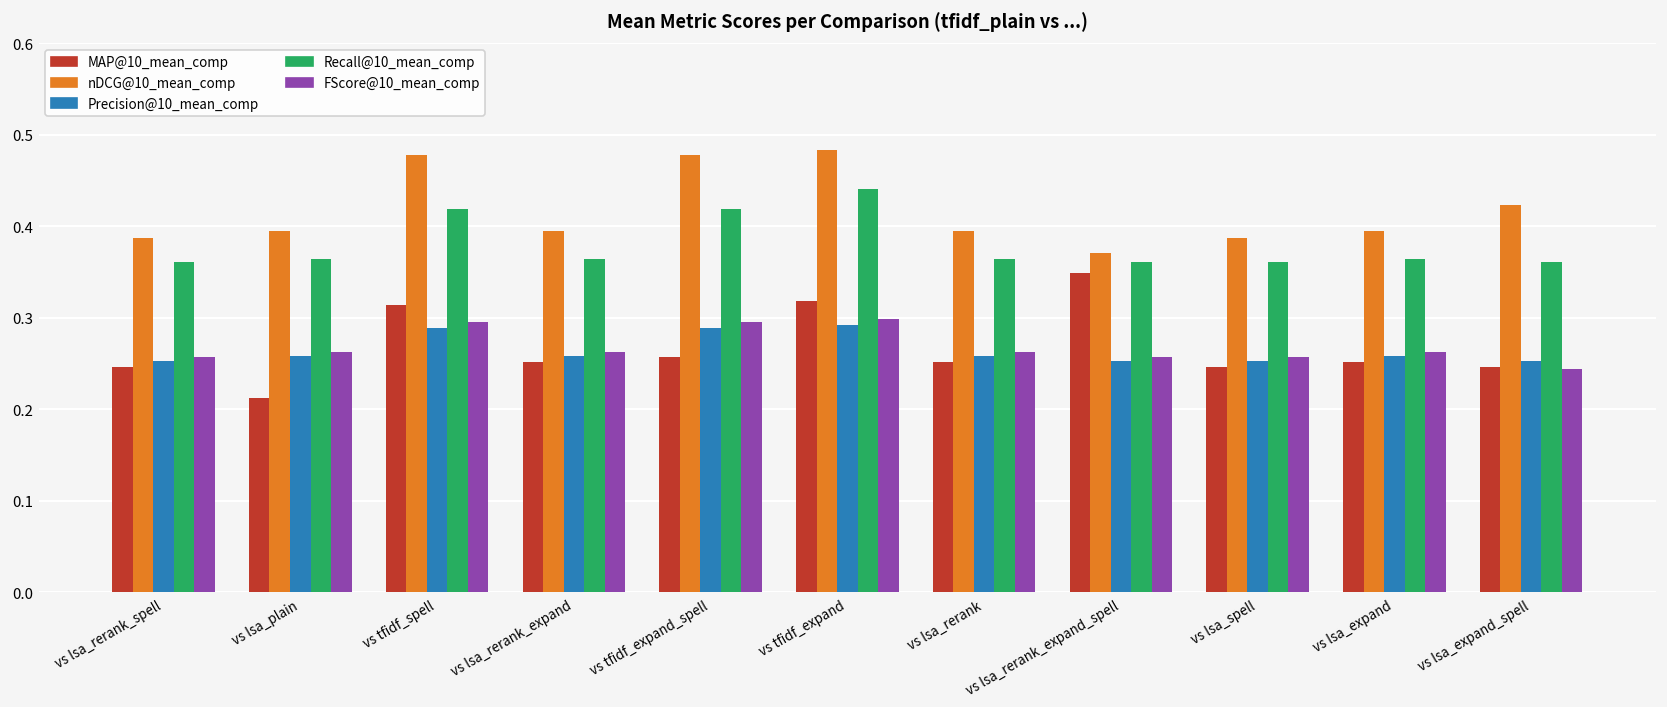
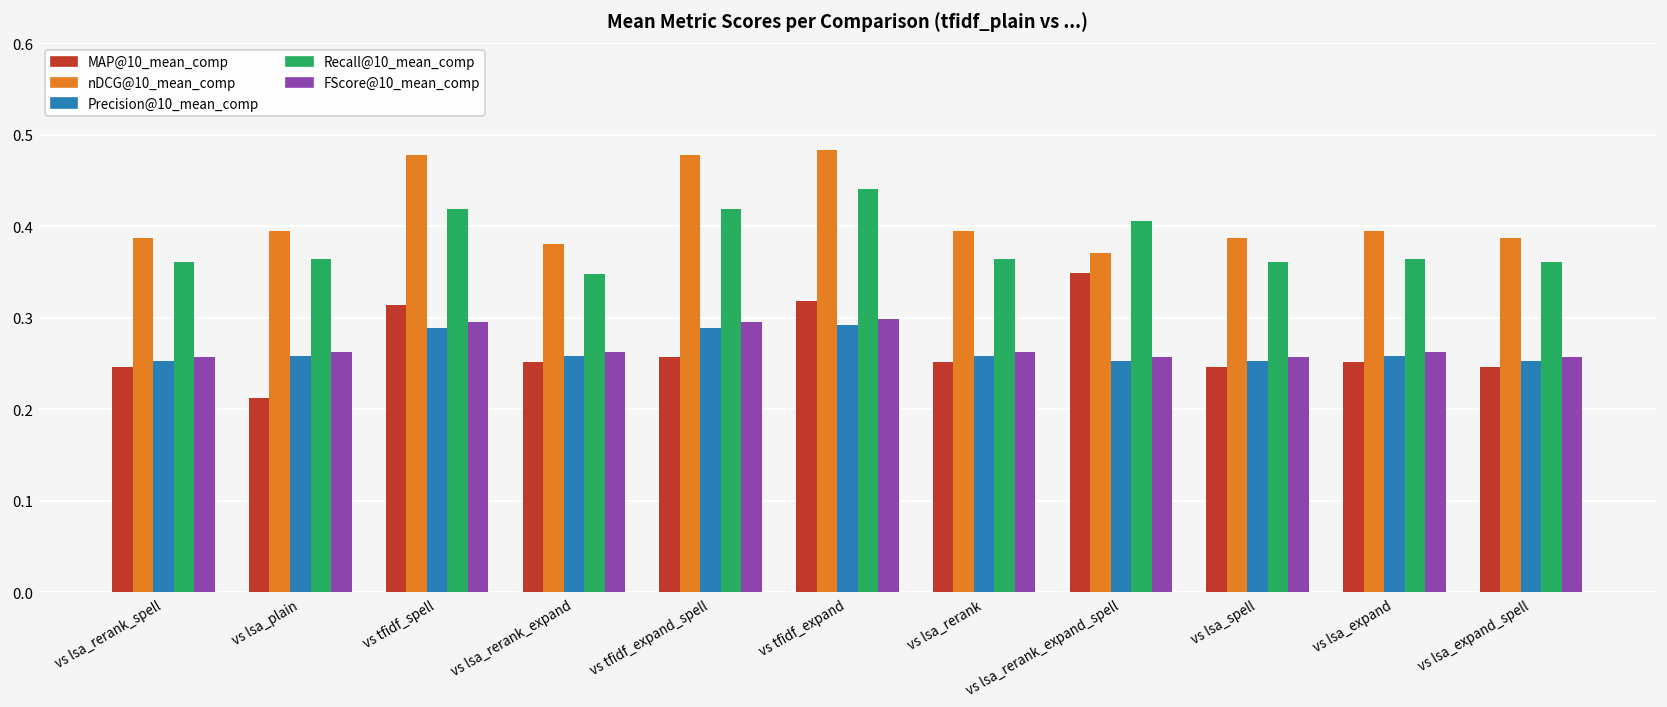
  {
    "MAP@10_mean_comp": {
      "vs lsa_rerank_spell": 0.25,
      "vs lsa_plain": 0.21,
      "vs tfidf_spell": 0.31,
      "vs lsa_rerank_expand": 0.25,
      "vs tfidf_expand_spell": 0.26,
      "vs tfidf_expand": 0.32,
      "vs lsa_rerank": 0.25,
      "vs lsa_rerank_expand_spell": 0.35,
      "vs lsa_spell": 0.25,
      "vs lsa_expand": 0.25,
      "vs lsa_expand_spell": 0.25
    },
    "nDCG@10_mean_comp": {
      "vs lsa_rerank_spell": 0.39,
      "vs lsa_plain": 0.39,
      "vs tfidf_spell": 0.48,
-     "vs lsa_rerank_expand": 0.39,
+     "vs lsa_rerank_expand": 0.38,
      "vs tfidf_expand_spell": 0.48,
      "vs tfidf_expand": 0.48,
      "vs lsa_rerank": 0.39,
      "vs lsa_rerank_expand_spell": 0.37,
      "vs lsa_spell": 0.39,
      "vs lsa_expand": 0.39,
-     "vs lsa_expand_spell": 0.42
+     "vs lsa_expand_spell": 0.39
    },
    "Precision@10_mean_comp": {
      "vs lsa_rerank_spell": 0.25,
      "vs lsa_plain": 0.26,
      "vs tfidf_spell": 0.29,
      "vs lsa_rerank_expand": 0.26,
      "vs tfidf_expand_spell": 0.29,
      "vs tfidf_expand": 0.29,
      "vs lsa_rerank": 0.26,
      "vs lsa_rerank_expand_spell": 0.25,
      "vs lsa_spell": 0.25,
      "vs lsa_expand": 0.26,
      "vs lsa_expand_spell": 0.25
    },
    "Recall@10_mean_comp": {
      "vs lsa_rerank_spell": 0.36,
      "vs lsa_plain": 0.36,
      "vs tfidf_spell": 0.42,
-     "vs lsa_rerank_expand": 0.36,
+     "vs lsa_rerank_expand": 0.35,
      "vs tfidf_expand_spell": 0.42,
      "vs tfidf_expand": 0.44,
      "vs lsa_rerank": 0.36,
-     "vs lsa_rerank_expand_spell": 0.36,
+     "vs lsa_rerank_expand_spell": 0.41,
      "vs lsa_spell": 0.36,
      "vs lsa_expand": 0.36,
      "vs lsa_expand_spell": 0.36
    },
    "FScore@10_mean_comp": {
      "vs lsa_rerank_spell": 0.26,
      "vs lsa_plain": 0.26,
      "vs tfidf_spell": 0.30,
      "vs lsa_rerank_expand": 0.26,
      "vs tfidf_expand_spell": 0.30,
      "vs tfidf_expand": 0.30,
      "vs lsa_rerank": 0.26,
      "vs lsa_rerank_expand_spell": 0.26,
      "vs lsa_spell": 0.26,
      "vs lsa_expand": 0.26,
-     "vs lsa_expand_spell": 0.24
+     "vs lsa_expand_spell": 0.26
    }
  }
